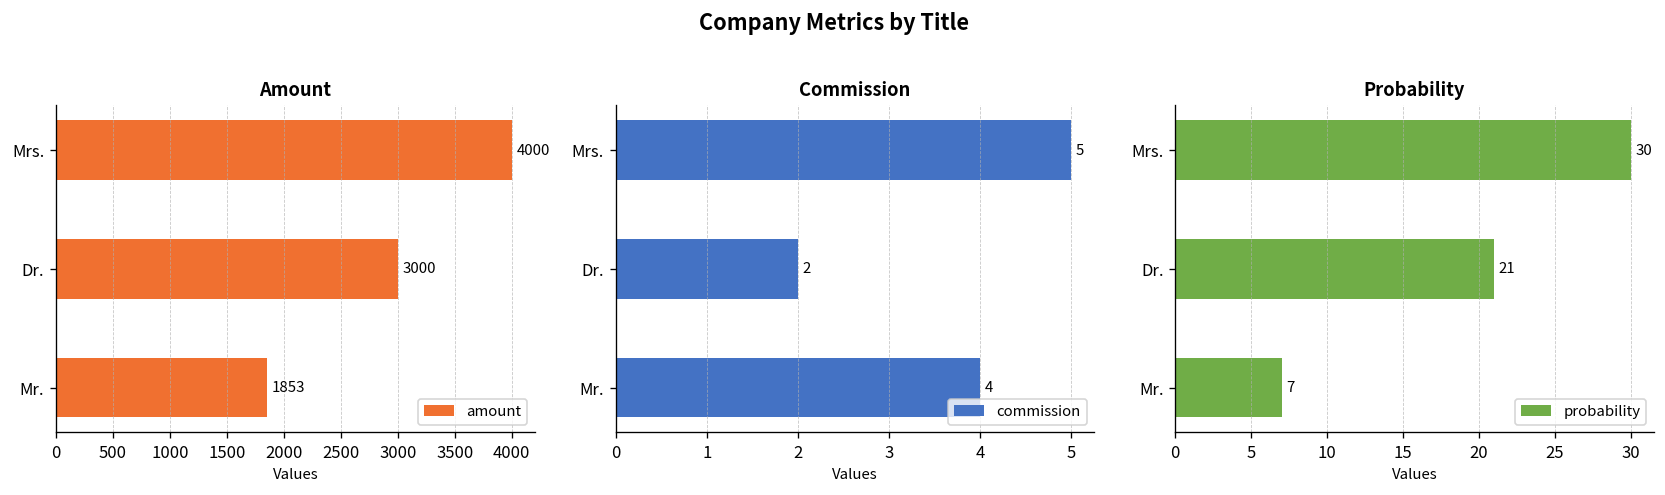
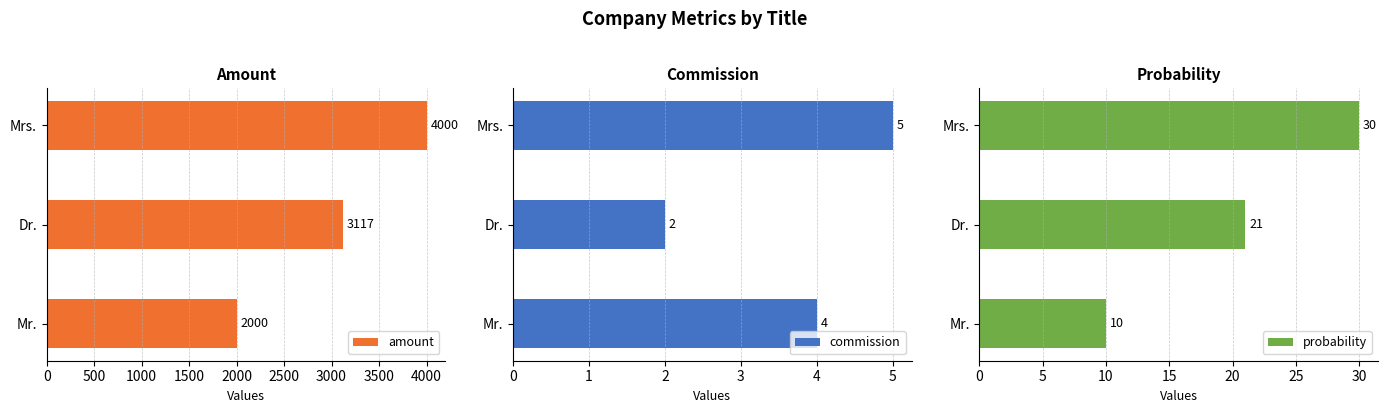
  {
    "Amount": {
      "Mrs.": 4000,
-     "Dr.": 3000,
-     "Mr.": 1853
+     "Dr.": 3117,
+     "Mr.": 2000
    },
    "Commission": {
      "Mrs.": 5,
      "Dr.": 2,
      "Mr.": 4
    },
    "Probability": {
      "Mrs.": 30,
      "Dr.": 21,
-     "Mr.": 7
+     "Mr.": 10
    }
  }
